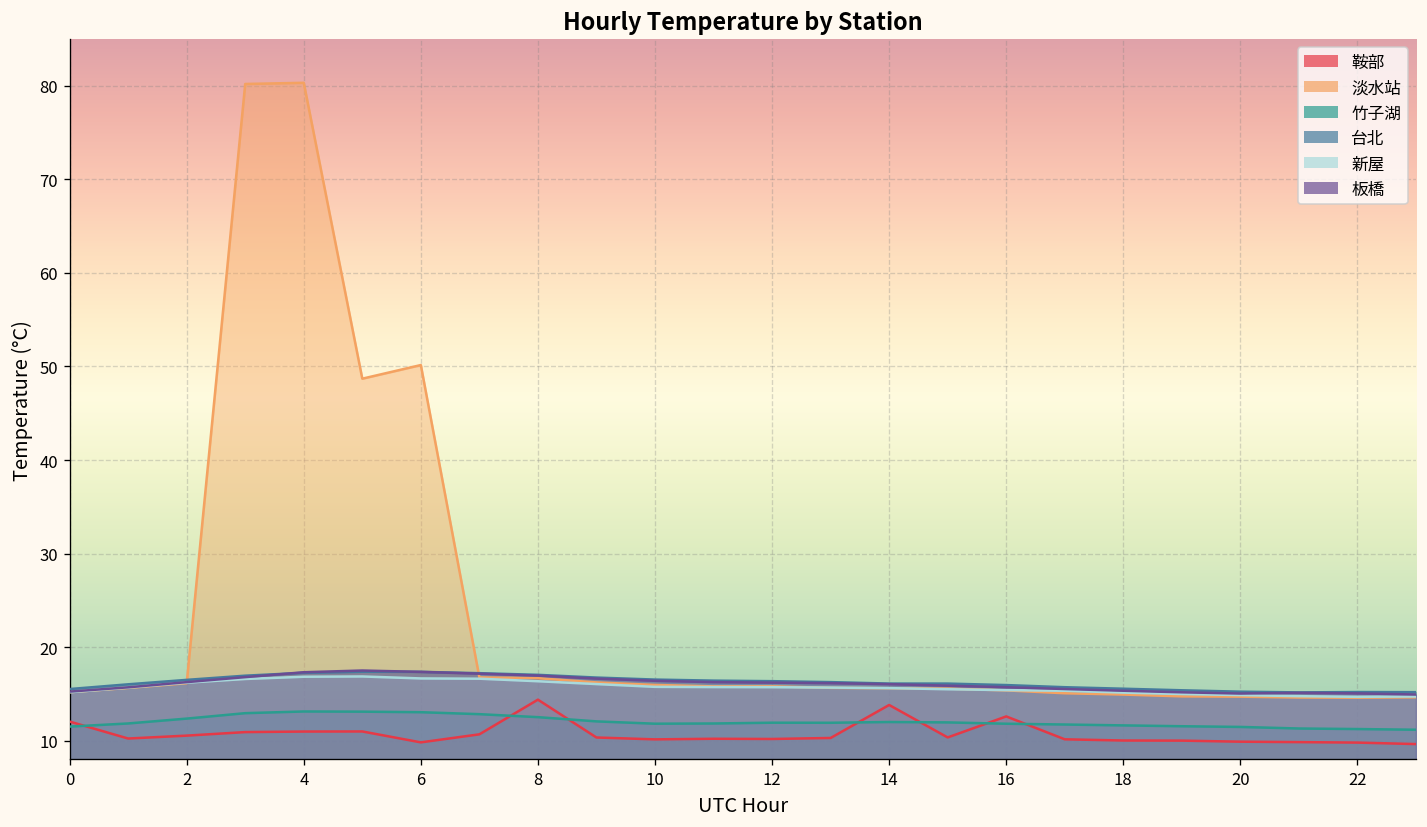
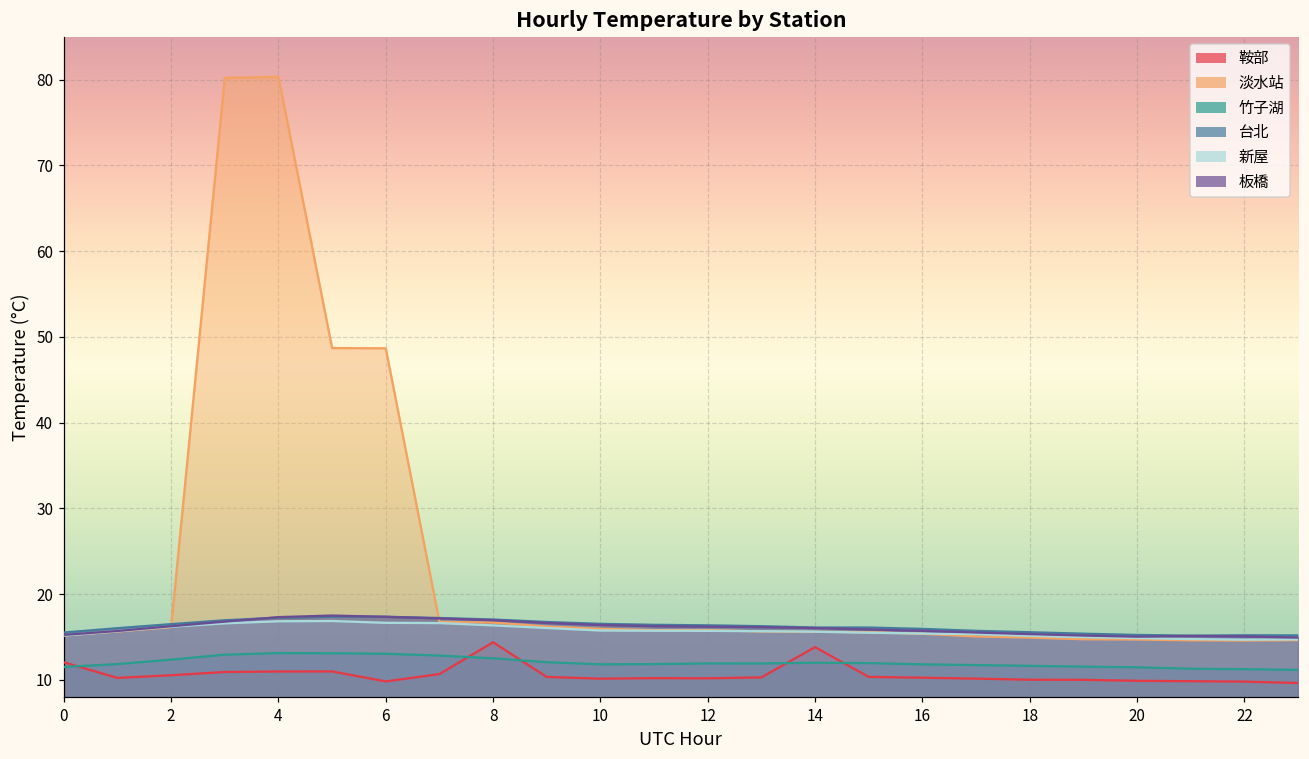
  {
    "鞍部": {
      "0": 12,
      "2": 11,
      "4": 11,
      "6": 10,
      "8": 14,
      "10": 10,
      "12": 10,
      "14": 14,
-     "16": 13,
+     "16": 10,
      "18": 10,
      "20": 10,
      "22": 10
    },
    "淡水站": {
      "4": 80,
-     "6": 50
+     "6": 49
    },
    "新屋": {
      "4": 17,
      "6": 17
    }
  }
